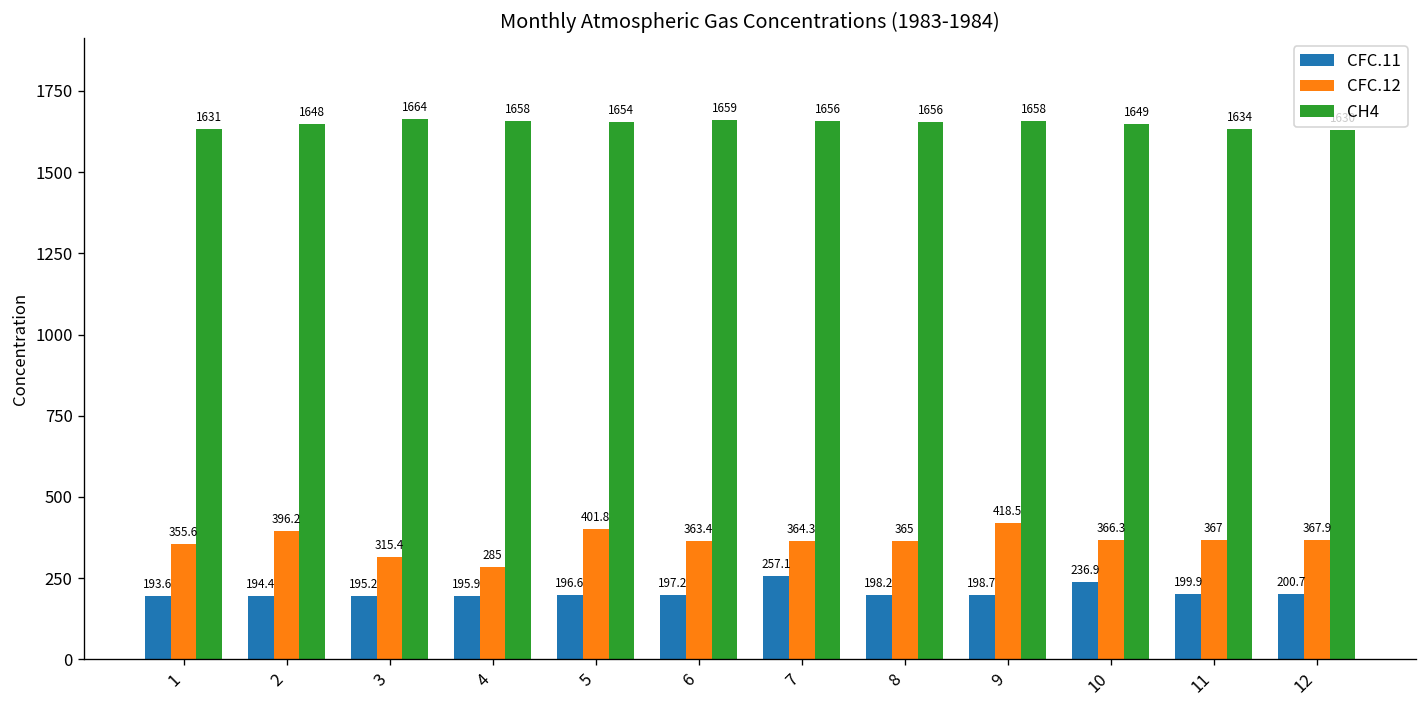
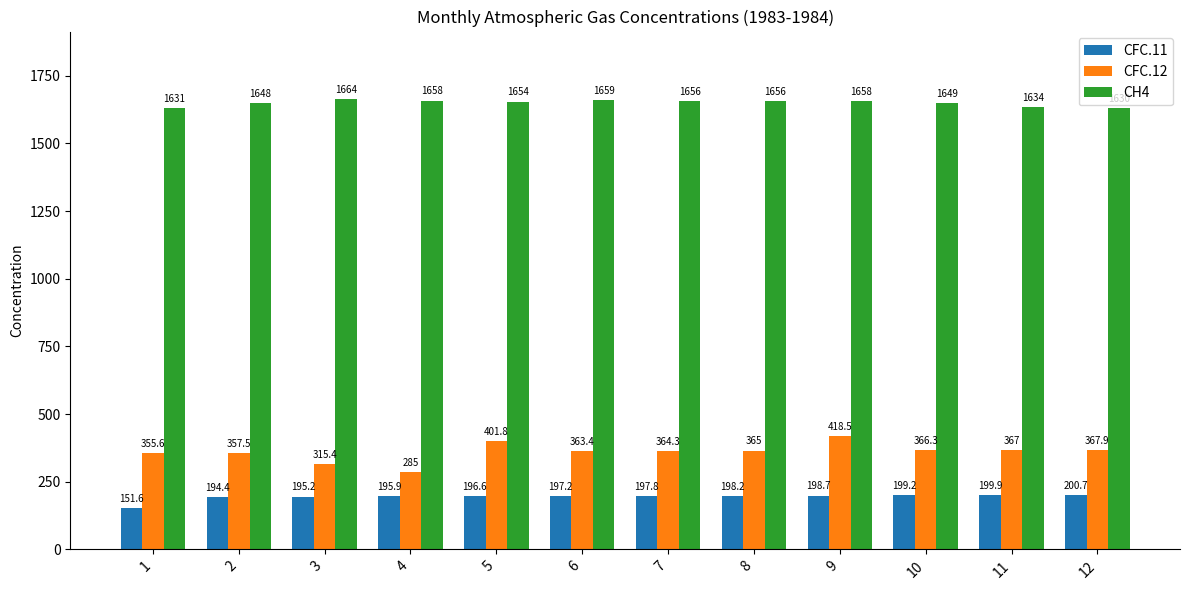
  {
    "CFC.11": {
-     "1": 193.6,
+     "1": 151.6,
      "2": 194.4,
      "3": 195.2,
      "4": 195.9,
      "5": 196.6,
      "6": 197.2,
-     "7": 257.1,
+     "7": 197.8,
      "8": 198.2,
      "9": 198.7,
-     "10": 236.9,
+     "10": 199.2,
      "11": 199.9,
      "12": 200.7
    },
    "CFC.12": {
      "1": 355.6,
-     "2": 396.2,
+     "2": 357.5,
      "3": 315.4,
      "4": 285,
      "5": 401.8,
      "6": 363.4,
      "7": 364.3,
      "8": 365,
      "9": 418.5,
      "10": 366.3,
      "11": 367,
      "12": 367.9
    },
    "CH4": {
      "1": 1631,
      "2": 1648,
      "3": 1664,
      "4": 1658,
      "5": 1654,
      "6": 1659,
      "7": 1656,
      "8": 1656,
      "9": 1658,
      "10": 1649,
      "11": 1634
    }
  }
